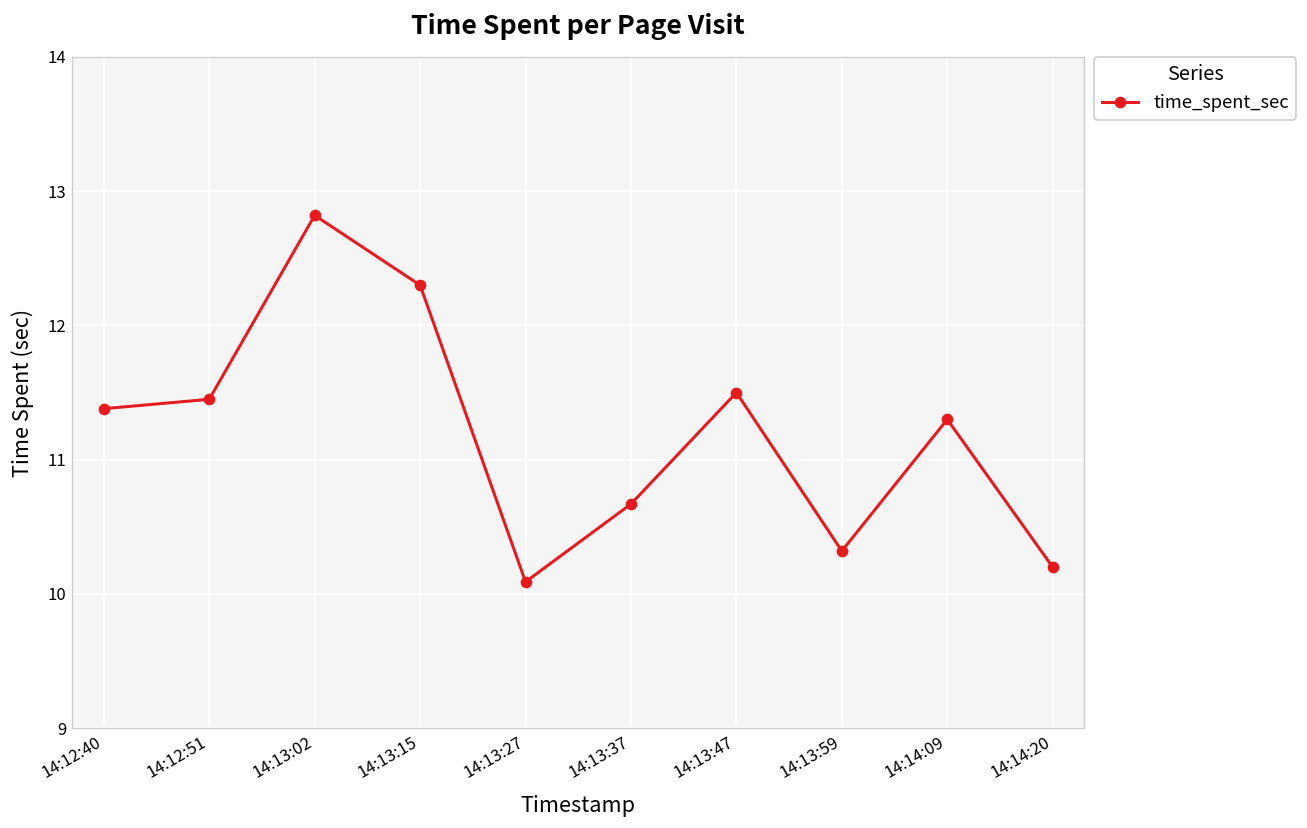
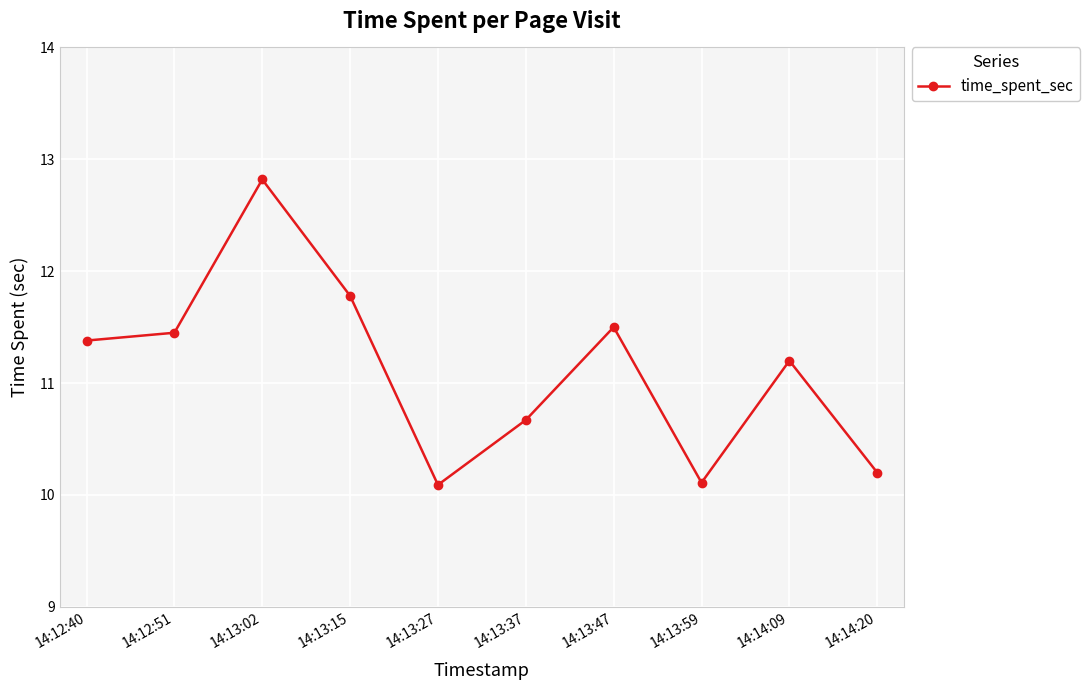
  {
    "14:12:40": 11.38,
    "14:12:51": 11.45,
    "14:13:02": 12.82,
-   "14:13:15": 12.30,
+   "14:13:15": 11.78,
    "14:13:27": 10.09,
    "14:13:37": 10.67,
    "14:13:47": 11.50,
-   "14:13:59": 10.32,
-   "14:14:09": 11.3,
+   "14:13:59": 10.11,
+   "14:14:09": 11.2,
    "14:14:20": 10.20
  }
